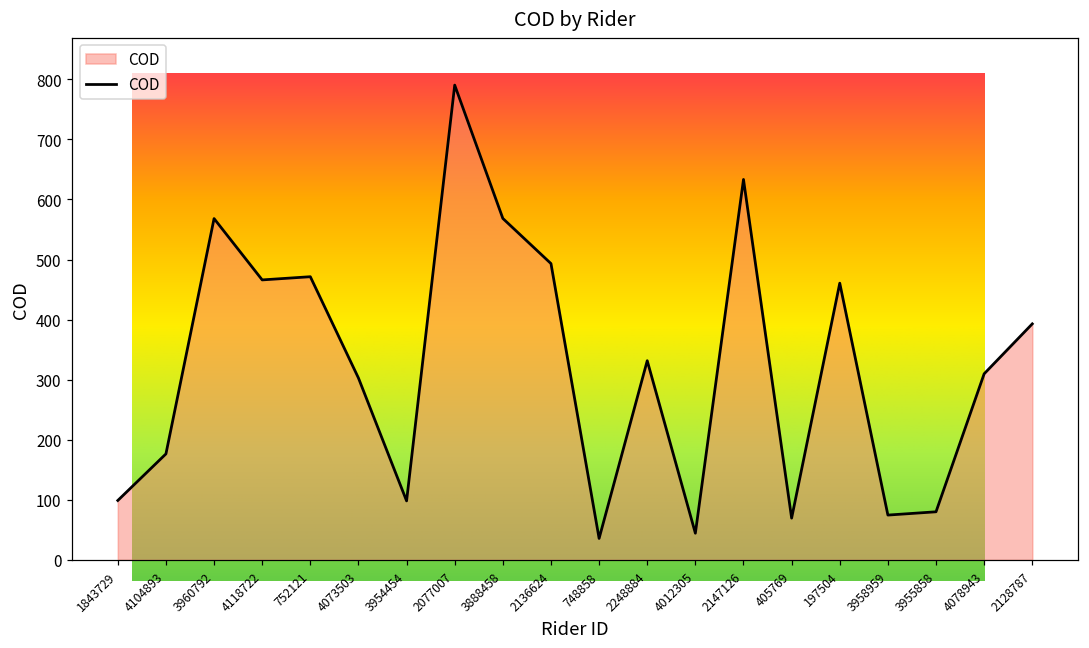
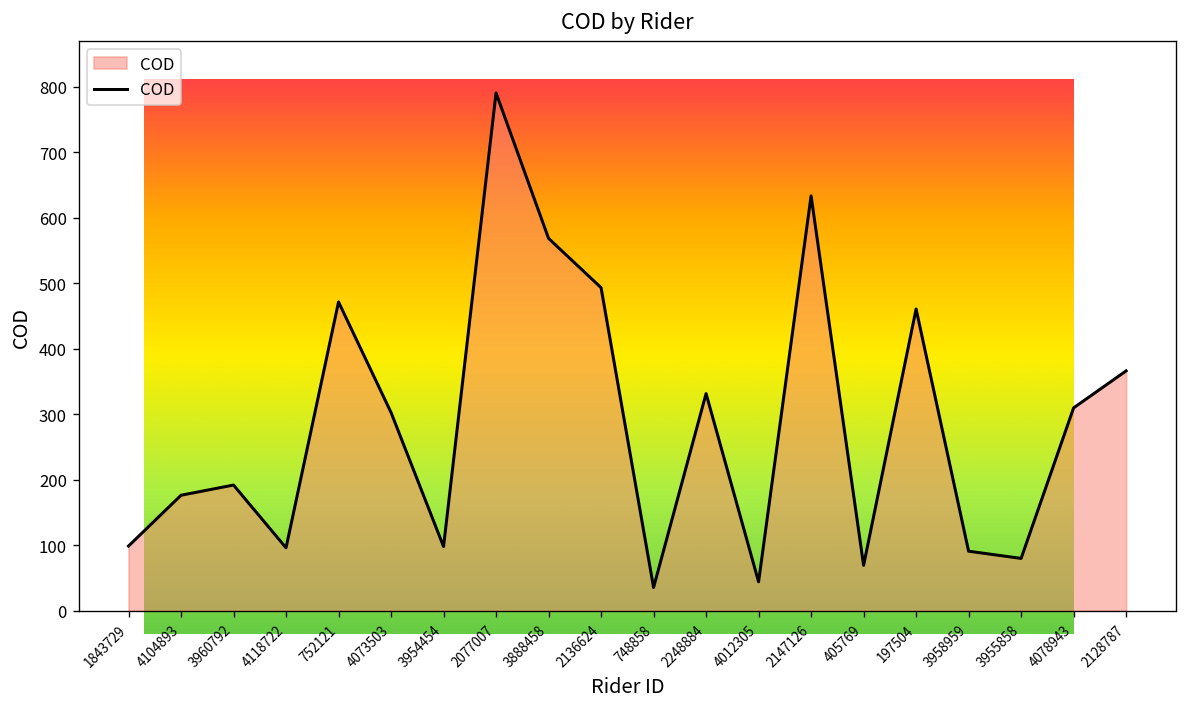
  {
    "COD by Rider": {
      "1843729": 100,
      "4104893": 180,
-     "3960792": 570,
-     "4118722": 470,
+     "3960792": 190,
+     "4118722": 100,
      "3954454": 100,
      "2136624": 490,
      "2248884": 330,
      "4012305": 40,
      "2147126": 630,
-     "3958959": 70,
+     "3958959": 90,
      "4078943": 310,
-     "2128787": 390
+     "2128787": 370
    }
  }
